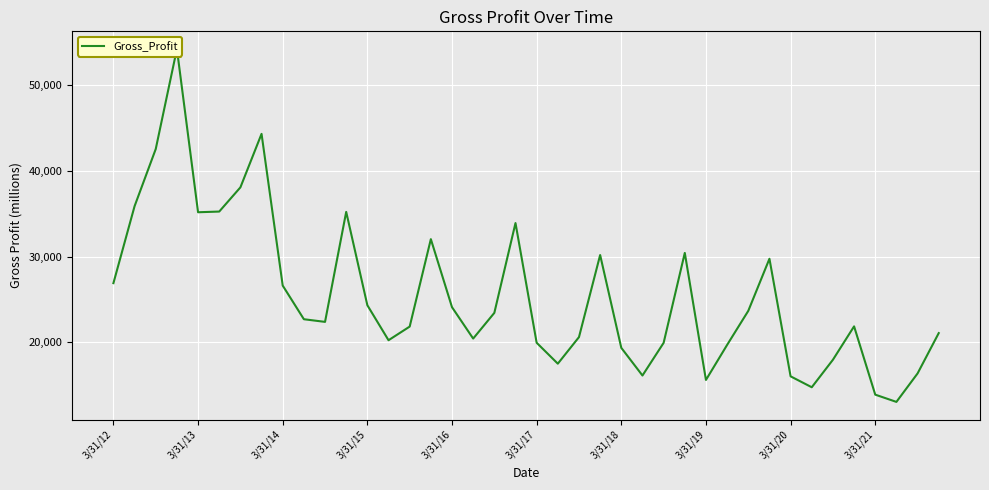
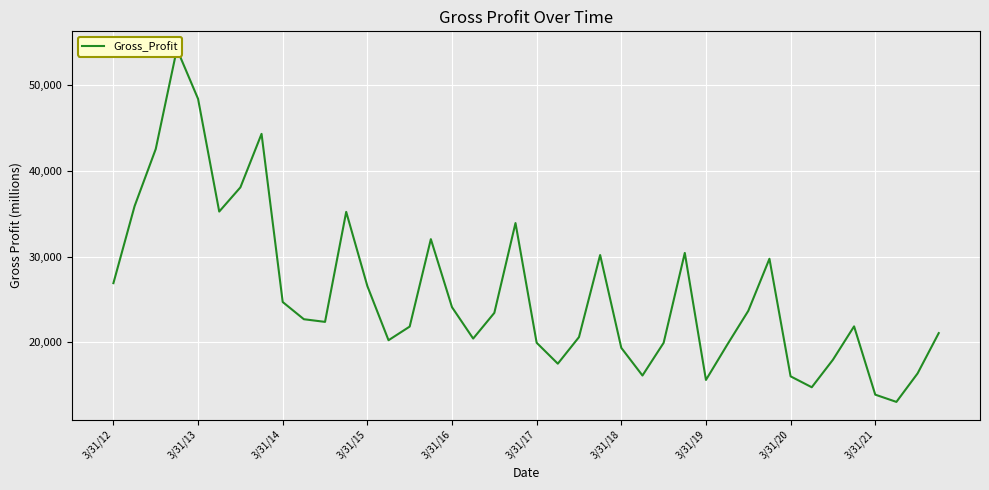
  {
    "3/31/12": "27,000",
-   "3/31/13": "35,000",
-   "3/31/14": "27,000",
-   "3/31/15": "24,000",
+   "3/31/13": "48,000",
+   "3/31/14": "25,000",
+   "3/31/15": "27,000",
    "3/31/16": "24,000",
    "3/31/17": "20,000",
    "3/31/18": "19,000",
    "3/31/19": "16,000",
    "3/31/20": "16,000",
    "3/31/21": "14,000"
  }
